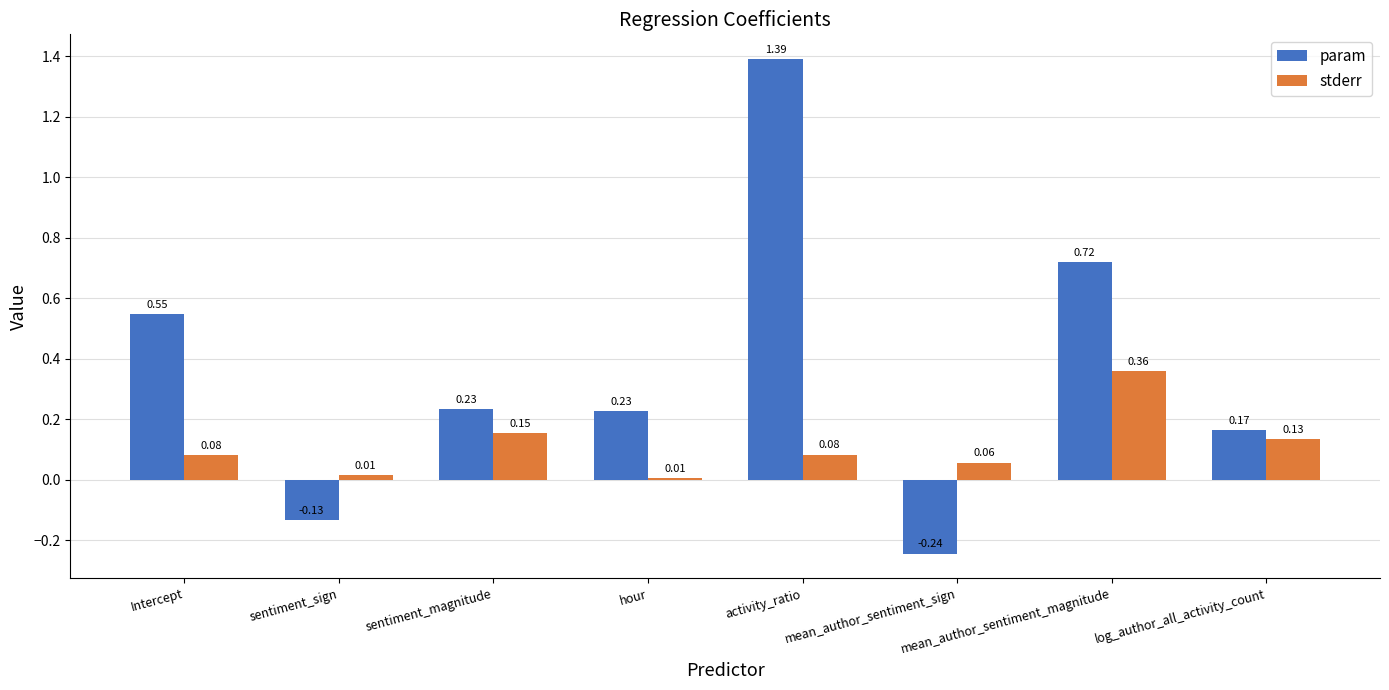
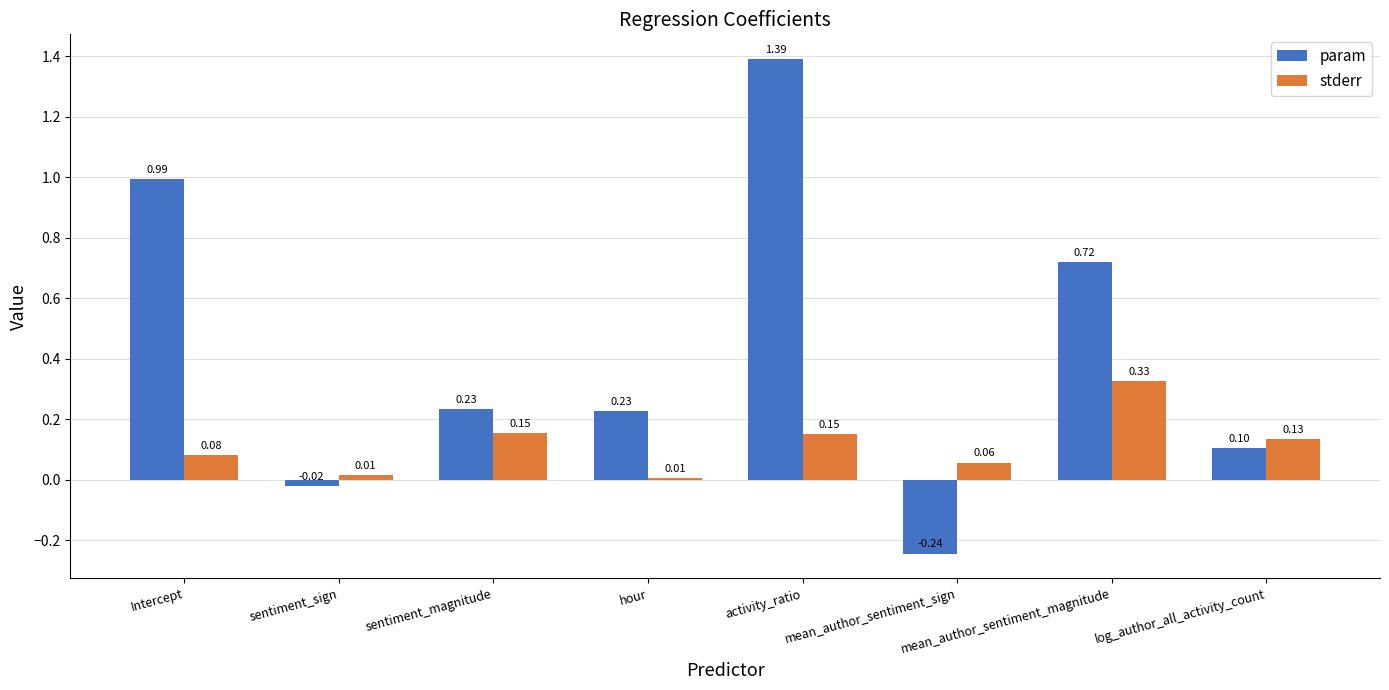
  {
    "param": {
-     "Intercept": 0.55,
-     "sentiment_sign": -0.13,
+     "Intercept": 0.99,
+     "sentiment_sign": -0.02,
      "sentiment_magnitude": 0.23,
      "hour": 0.23,
      "activity_ratio": 1.39,
      "mean_author_sentiment_sign": -0.24,
      "mean_author_sentiment_magnitude": 0.72,
-     "log_author_all_activity_count": 0.17
+     "log_author_all_activity_count": 0.10
    },
    "stderr": {
      "Intercept": 0.08,
      "sentiment_sign": 0.01,
      "sentiment_magnitude": 0.15,
      "hour": 0.01,
-     "activity_ratio": 0.08,
+     "activity_ratio": 0.15,
      "mean_author_sentiment_sign": 0.06,
-     "mean_author_sentiment_magnitude": 0.36,
+     "mean_author_sentiment_magnitude": 0.33,
      "log_author_all_activity_count": 0.13
    }
  }
